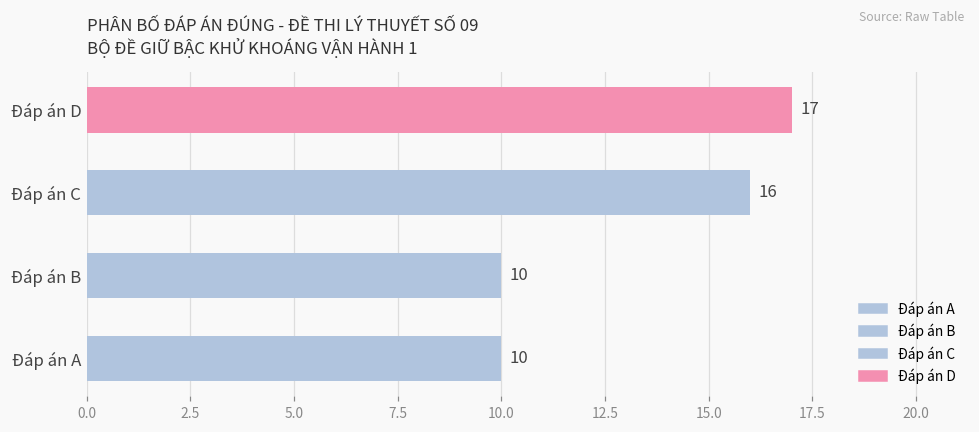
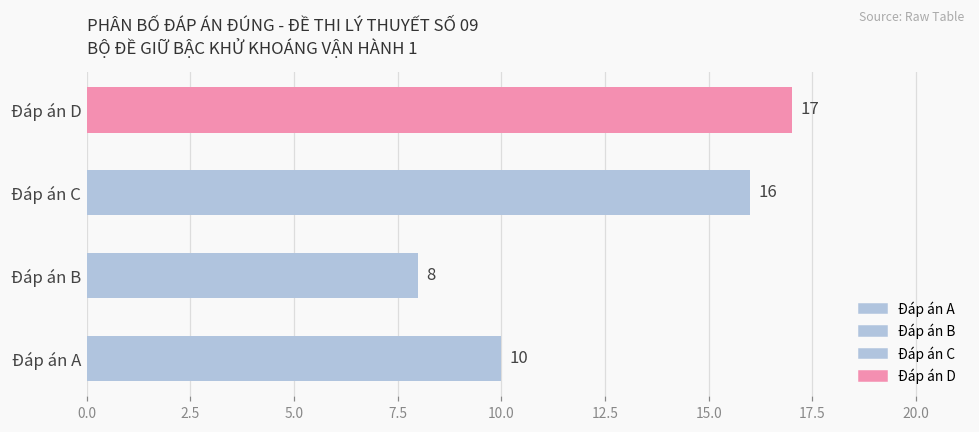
  {
    "Đáp án D": 17,
    "Đáp án C": 16,
-   "Đáp án B": 10,
+   "Đáp án B": 8,
    "Đáp án A": 10
  }
